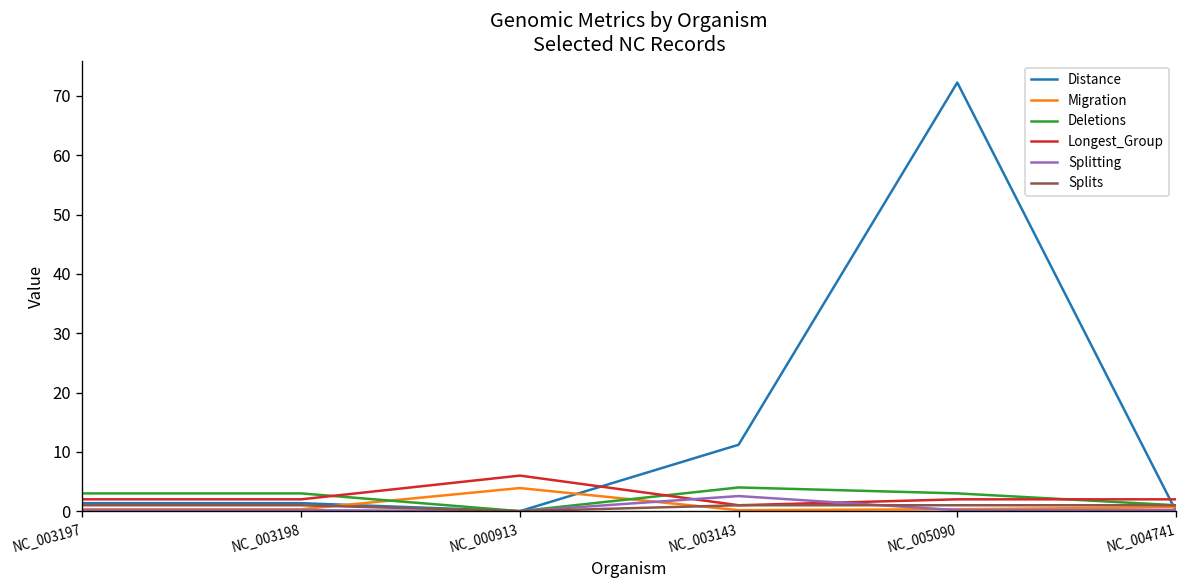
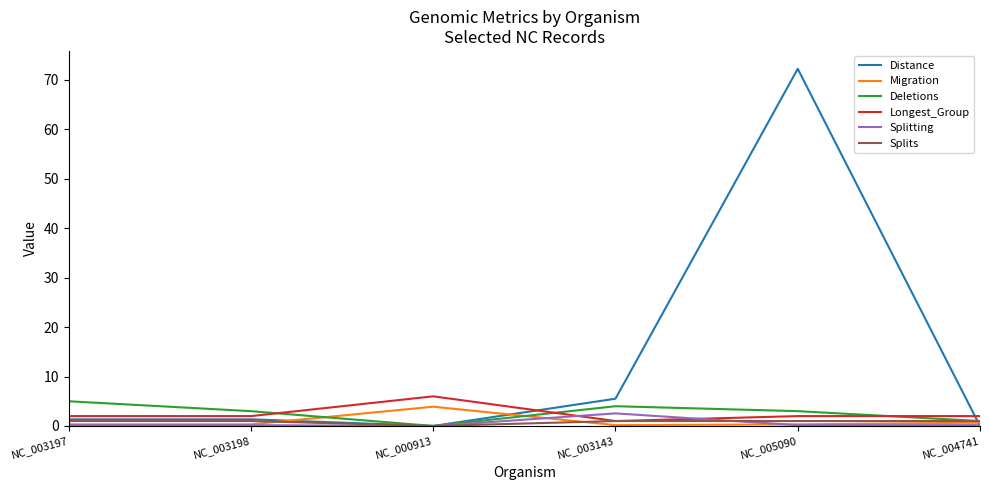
  {
    "Distance": {
-     "NC_003143": 11,
+     "NC_003143": 6,
      "NC_005090": 72
    },
    "Migration": {
      "NC_000913": 4,
      "NC_003143": 0
    },
    "Deletions": {
-     "NC_003197": 3,
+     "NC_003197": 5,
      "NC_003198": 3,
      "NC_003143": 4,
      "NC_005090": 3
    },
    "Longest_Group": {
      "NC_003197": 2,
      "NC_003198": 2,
      "NC_000913": 6,
      "NC_005090": 2,
      "NC_004741": 2
    },
    "Splitting": {
      "NC_003143": 3
    },
    "Splits": {
      "NC_005090": 1
    }
  }
